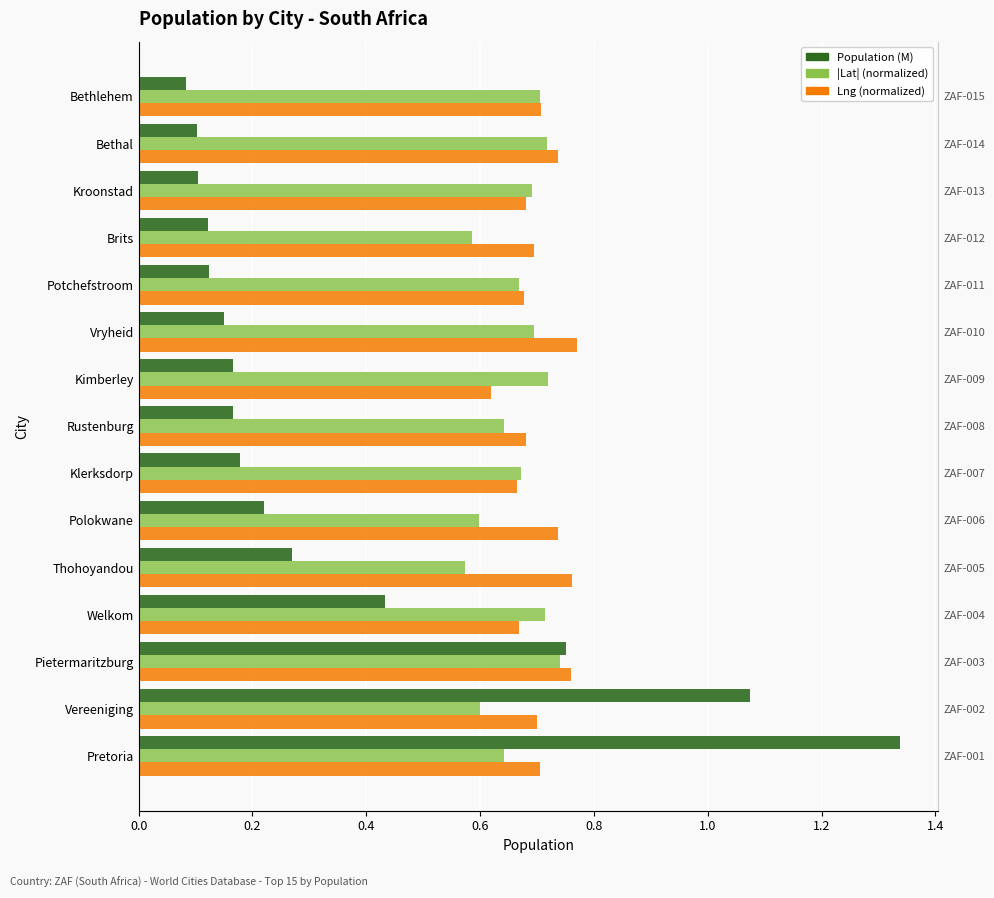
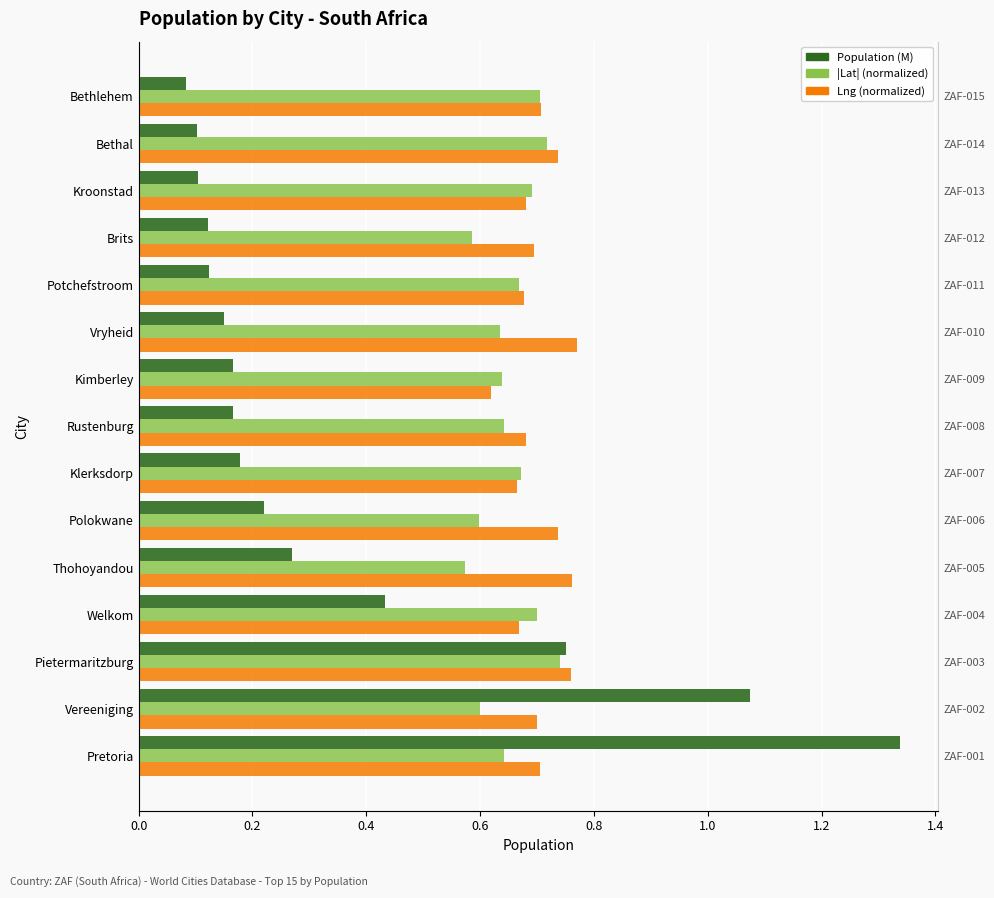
  {
    "|Lat| (normalized)": {
      "Bethlehem": 0.71,
      "Bethal": 0.72,
      "Kroonstad": 0.69,
      "Brits": 0.59,
      "Potchefstroom": 0.67,
-     "Vryheid": 0.69,
-     "Kimberley": 0.72,
+     "Vryheid": 0.63,
+     "Kimberley": 0.64,
      "Rustenburg": 0.64,
      "Klerksdorp": 0.67,
      "Polokwane": 0.60,
      "Thohoyandou": 0.57,
-     "Welkom": 0.71,
+     "Welkom": 0.70,
      "Pietermaritzburg": 0.74,
      "Vereeniging": 0.60,
      "Pretoria": 0.64
    }
  }
